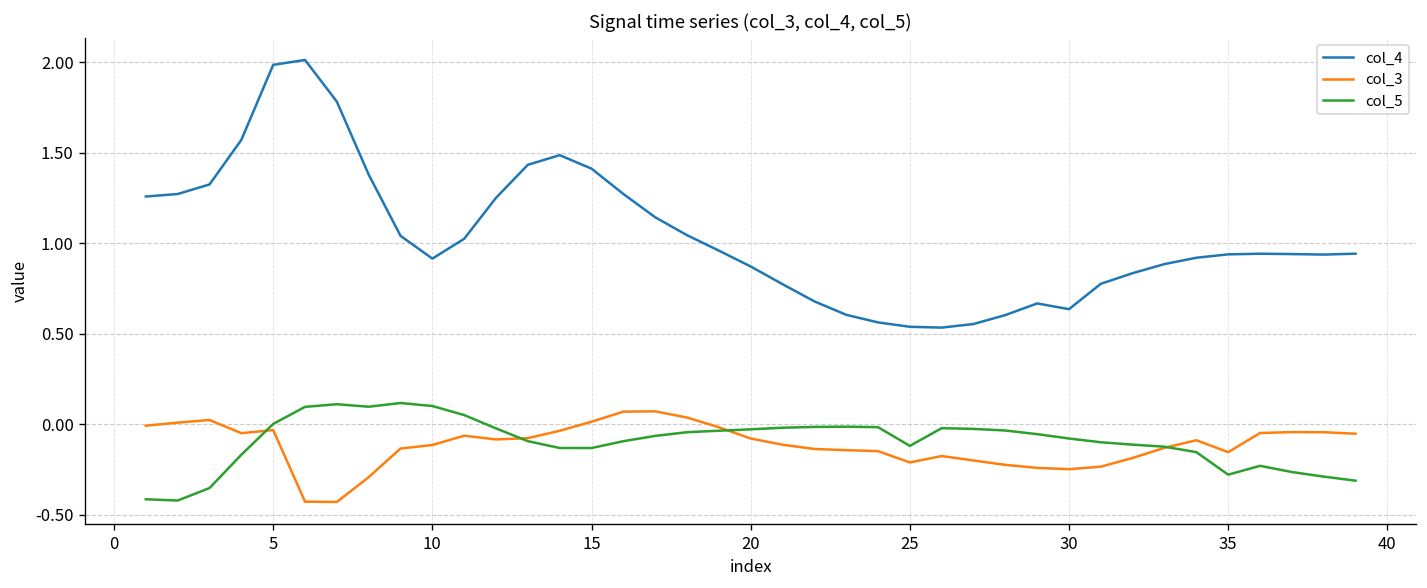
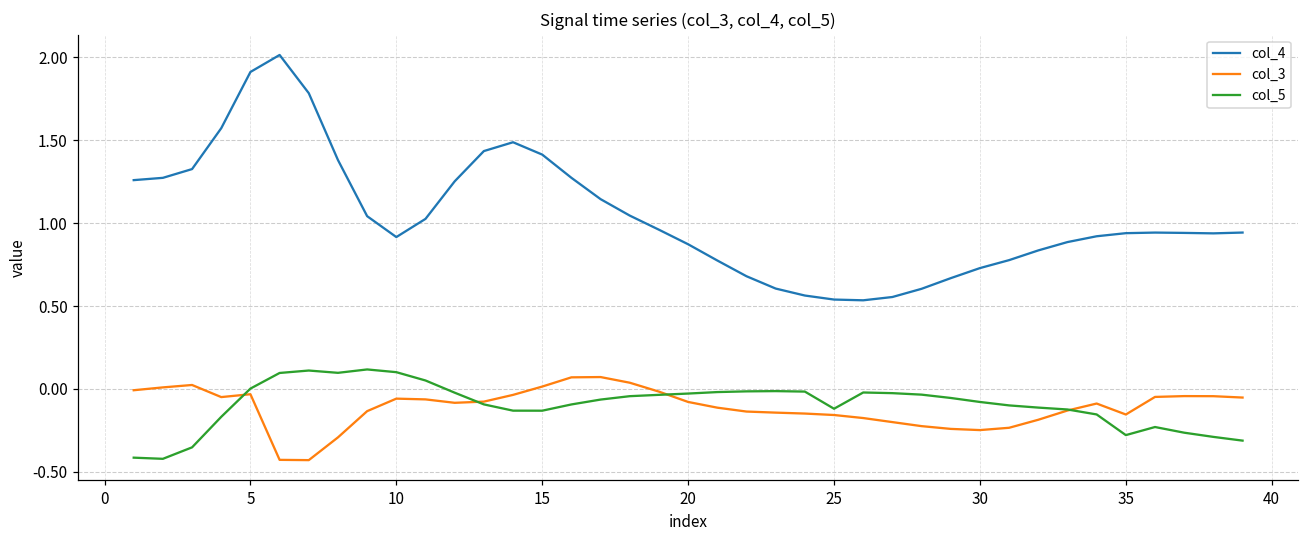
  {
    "col_4": {
-     "5": 1.99,
+     "5": 1.91,
      "10": 0.92,
      "15": 1.41,
      "20": 0.87,
      "25": 0.54,
-     "30": 0.64,
+     "30": 0.73,
      "35": 0.94
    },
    "col_3": {
      "5": -0.03,
-     "10": -0.11,
+     "10": -0.06,
      "15": 0.01,
      "20": -0.08,
-     "25": -0.21,
+     "25": -0.16,
      "30": -0.25,
      "35": -0.15
    },
    "col_5": {
      "5": 0.00,
      "10": 0.10,
      "15": -0.13,
      "20": -0.03,
      "25": -0.12,
      "30": -0.08,
      "35": -0.28
    }
  }
